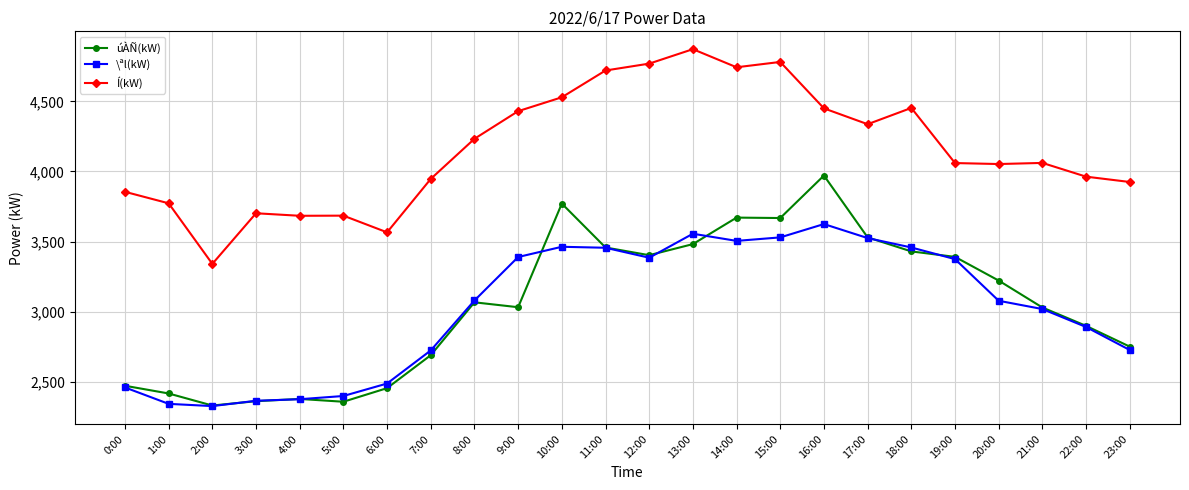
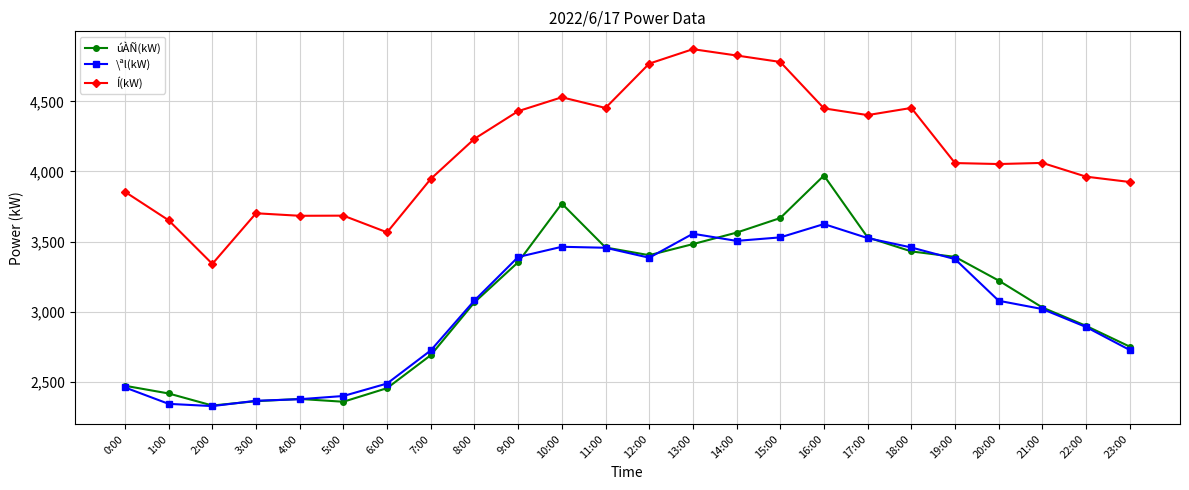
  {
    "úÀÑ(kW)": {
      "1:00": "2,420",
      "5:00": "2,360",
      "6:00": "2,460",
      "7:00": "2,690",
-     "9:00": "3,030",
+     "9:00": "3,350",
      "10:00": "3,770",
      "13:00": "3,480",
-     "14:00": "3,670",
+     "14:00": "3,560",
      "15:00": "3,670",
      "16:00": "3,970",
      "18:00": "3,430",
      "20:00": "3,220",
      "23:00": "2,750"
    },
    "\\ªl(kW)": {
      "1:00": "2,340",
      "5:00": "2,400",
      "6:00": "2,490",
      "7:00": "2,720",
      "9:00": "3,390",
      "10:00": "3,460",
      "13:00": "3,560",
      "14:00": "3,510",
      "15:00": "3,530",
      "16:00": "3,630",
      "18:00": "3,460",
      "20:00": "3,080",
      "23:00": "2,730"
    },
    "Í(kW)": {
      "0:00": "3,860",
-     "1:00": "3,770",
+     "1:00": "3,650",
      "2:00": "3,340",
      "3:00": "3,700",
      "4:00": "3,680",
      "5:00": "3,690",
      "6:00": "3,570",
      "7:00": "3,950",
      "8:00": "4,230",
      "9:00": "4,430",
      "10:00": "4,530",
-     "11:00": "4,720",
+     "11:00": "4,450",
      "12:00": "4,770",
      "13:00": "4,870",
-     "14:00": "4,740",
+     "14:00": "4,830",
      "15:00": "4,780",
      "16:00": "4,450",
-     "17:00": "4,340",
+     "17:00": "4,400",
      "18:00": "4,450",
      "19:00": "4,060",
      "20:00": "4,050",
      "21:00": "4,060",
      "22:00": "3,960",
      "23:00": "3,930"
    }
  }
